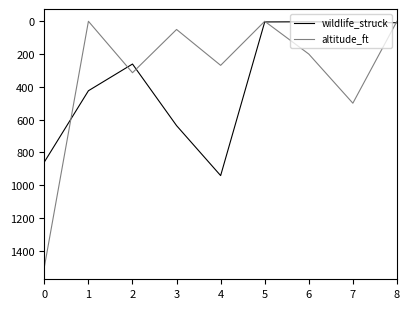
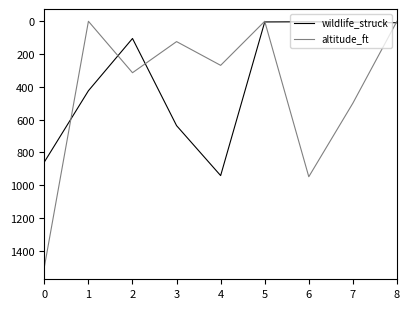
  {
    "wildlife_struck": {
      "0": 860,
      "1": 420,
-     "2": 260,
+     "2": 110,
      "3": 640,
      "4": 940
    },
    "altitude_ft": {
      "0": 1500,
      "1": 0,
      "2": 310,
-     "3": 50,
+     "3": 120,
      "4": 270,
-     "6": 200,
+     "6": 950,
      "7": 500
    }
  }
